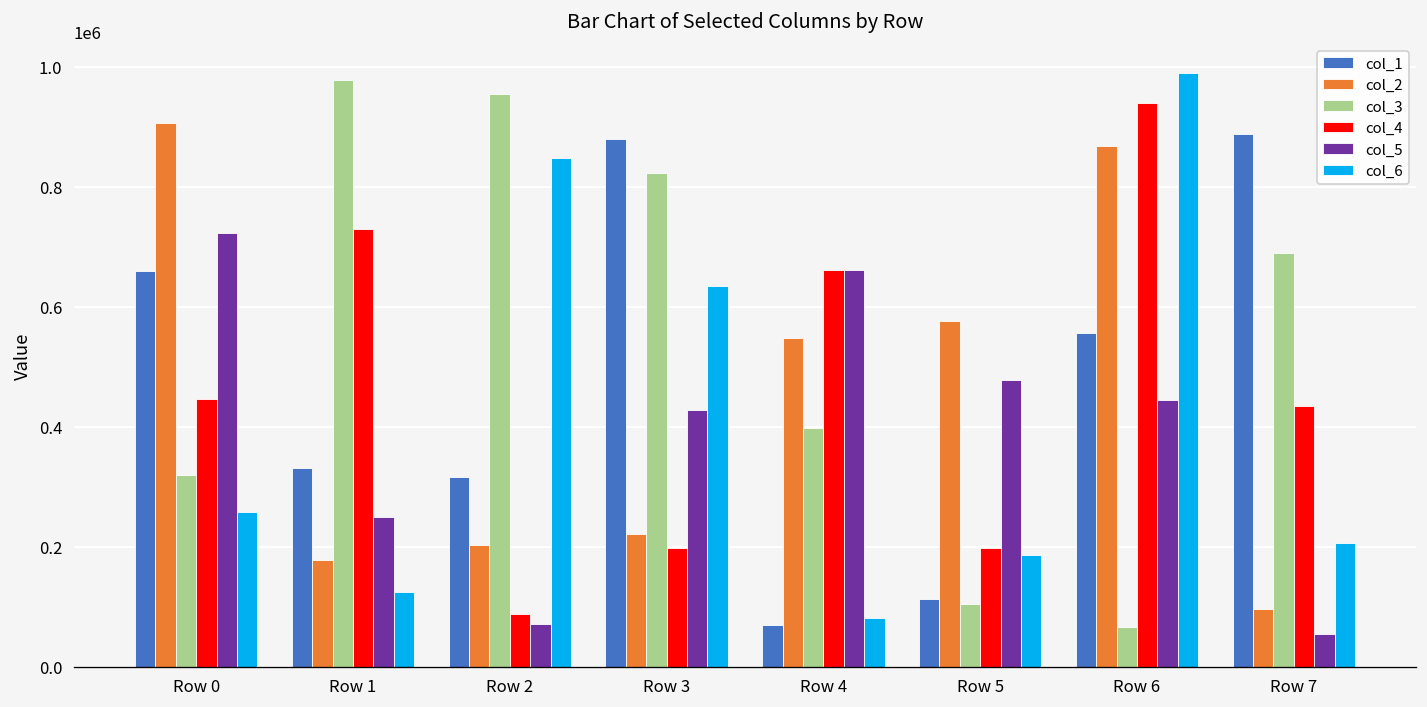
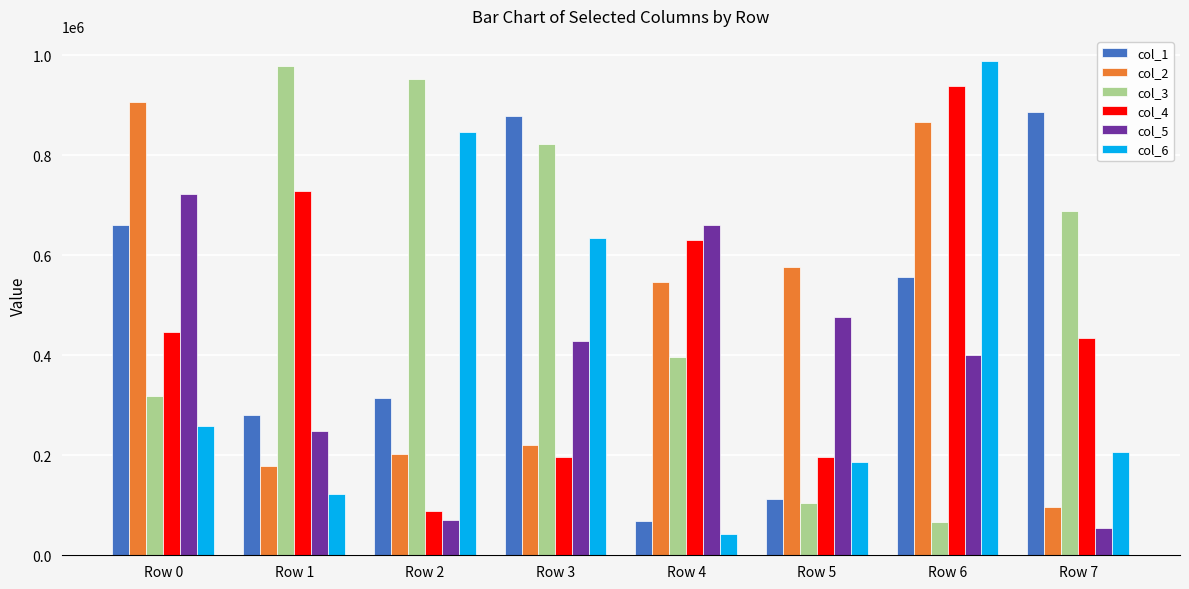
  {
    "col_1": {
      "Row 0": 660000,
-     "Row 1": 330000,
+     "Row 1": 280000,
      "Row 2": 320000,
      "Row 3": 880000,
      "Row 4": 70000,
      "Row 5": 110000,
      "Row 6": 560000,
      "Row 7": 890000
    },
    "col_2": {
      "Row 0": 910000,
      "Row 1": 180000,
      "Row 2": 200000,
      "Row 3": 220000,
      "Row 4": 550000,
      "Row 5": 580000,
      "Row 6": 870000,
      "Row 7": 100000
    },
    "col_3": {
      "Row 0": 320000,
      "Row 1": 980000,
      "Row 2": 950000,
      "Row 3": 820000,
      "Row 4": 400000,
      "Row 5": 100000,
      "Row 6": 70000,
      "Row 7": 690000
    },
    "col_4": {
      "Row 0": 450000,
      "Row 1": 730000,
      "Row 2": 90000,
      "Row 3": 200000,
-     "Row 4": 660000,
+     "Row 4": 630000,
      "Row 5": 200000,
      "Row 6": 940000,
      "Row 7": 430000
    },
    "col_5": {
      "Row 0": 720000,
      "Row 1": 250000,
      "Row 2": 70000,
      "Row 3": 430000,
      "Row 4": 660000,
      "Row 5": 480000,
-     "Row 6": 440000,
+     "Row 6": 400000,
      "Row 7": 50000
    },
    "col_6": {
      "Row 0": 260000,
      "Row 1": 120000,
      "Row 2": 850000,
      "Row 3": 630000,
-     "Row 4": 80000,
+     "Row 4": 40000,
      "Row 5": 190000,
      "Row 6": 990000,
      "Row 7": 210000
    }
  }
